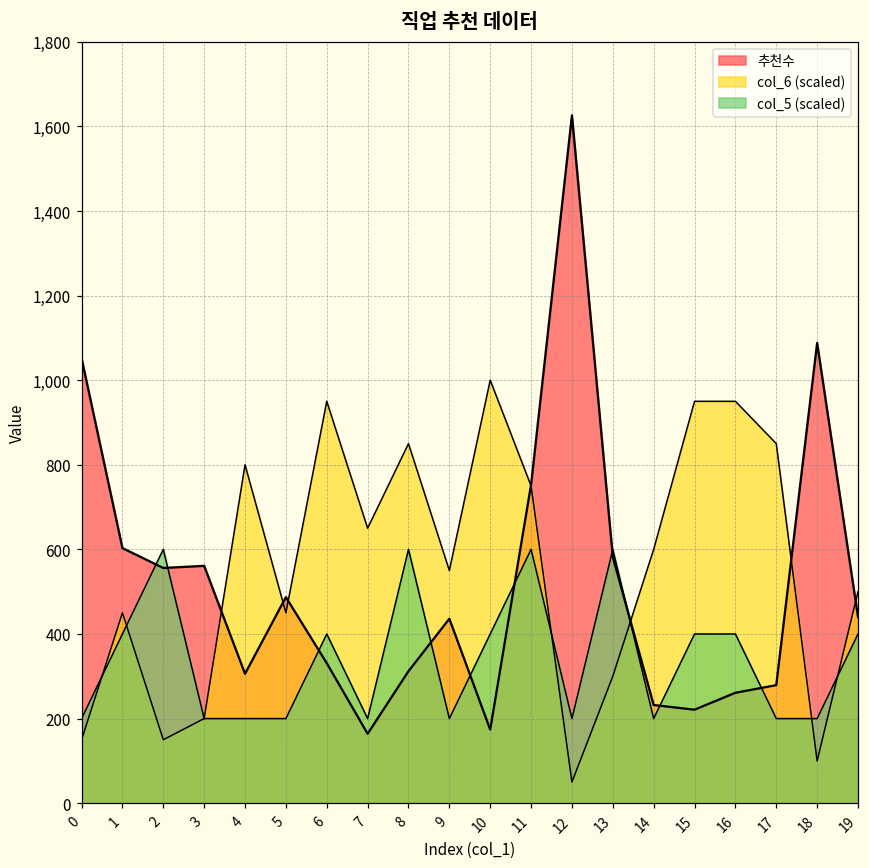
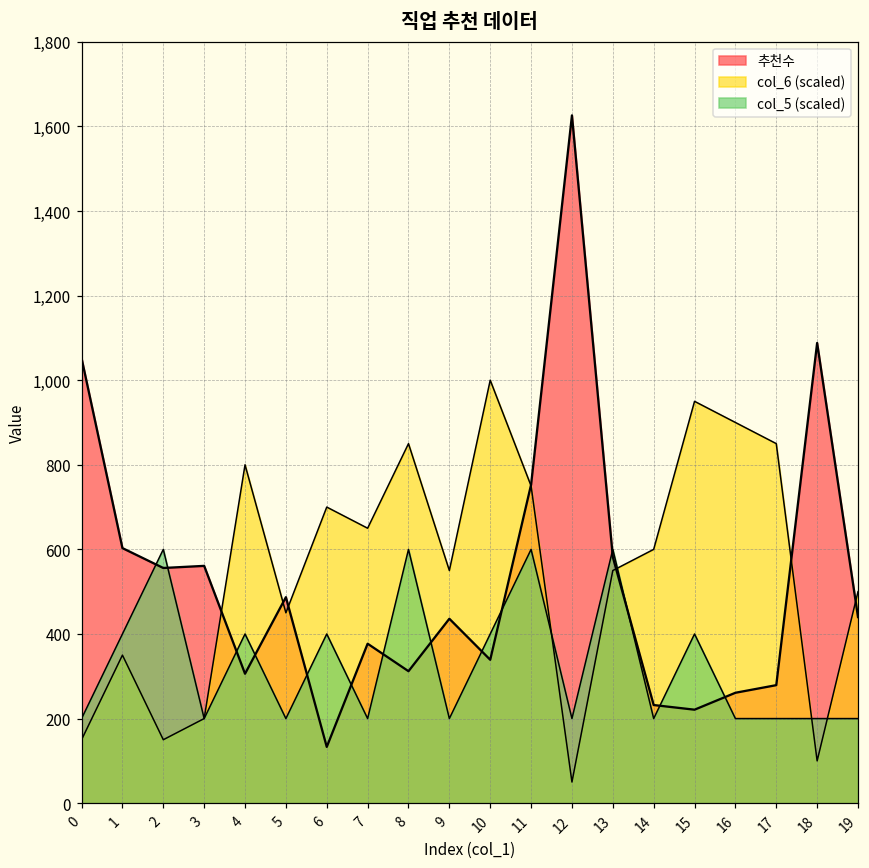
  {
    "추천수": {
      "0": "1,050",
      "1": "600",
      "2": "560",
      "3": "560",
      "4": "310",
      "5": "490",
-     "6": "330",
-     "7": "160",
+     "6": "130",
+     "7": "380",
      "8": "310",
      "9": "440",
-     "10": "170",
+     "10": "340",
      "12": "1,630",
      "13": "580",
      "14": "230",
      "15": "220",
      "16": "260",
      "17": "280",
      "18": "1,090",
      "19": "440"
    },
    "col_6 (scaled)": {
      "0": "150",
-     "1": "450",
+     "1": "350",
      "2": "150",
      "4": "800",
      "5": "450",
-     "6": "950",
+     "6": "700",
      "7": "650",
      "8": "850",
      "9": "550",
      "10": "1,000",
      "12": "50",
-     "13": "300",
+     "13": "550",
      "14": "600",
      "15": "950",
-     "16": "950",
+     "16": "900",
      "17": "850",
      "18": "100",
      "19": "500"
    },
    "col_5 (scaled)": {
      "0": "200",
      "1": "400",
      "2": "600",
-     "4": "200",
+     "4": "400",
      "5": "200",
      "6": "400",
      "7": "200",
      "8": "600",
      "9": "200",
      "10": "400",
      "11": "600",
      "12": "200",
      "13": "600",
      "14": "200",
      "15": "400",
-     "16": "400",
+     "16": "200",
      "17": "200",
      "18": "200",
-     "19": "400"
+     "19": "200"
    }
  }
